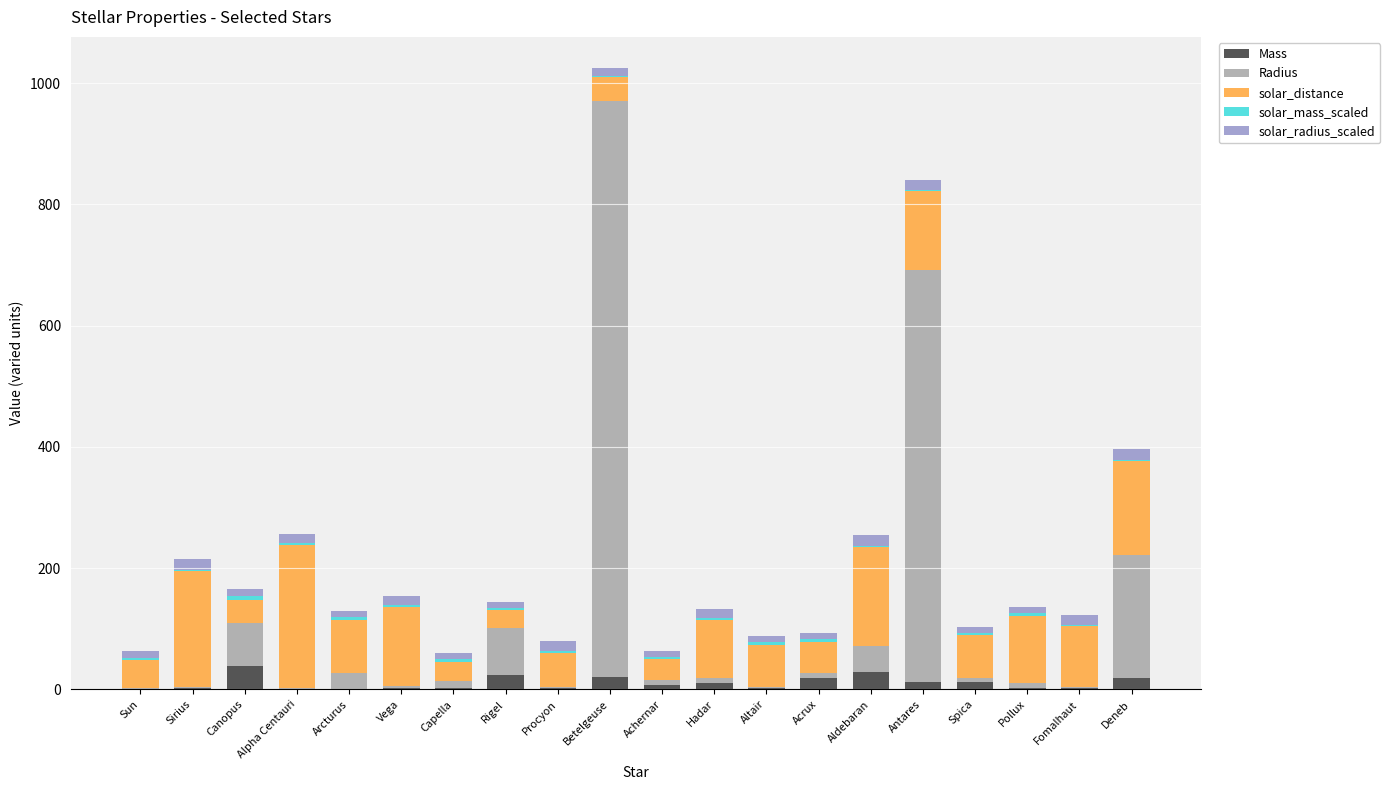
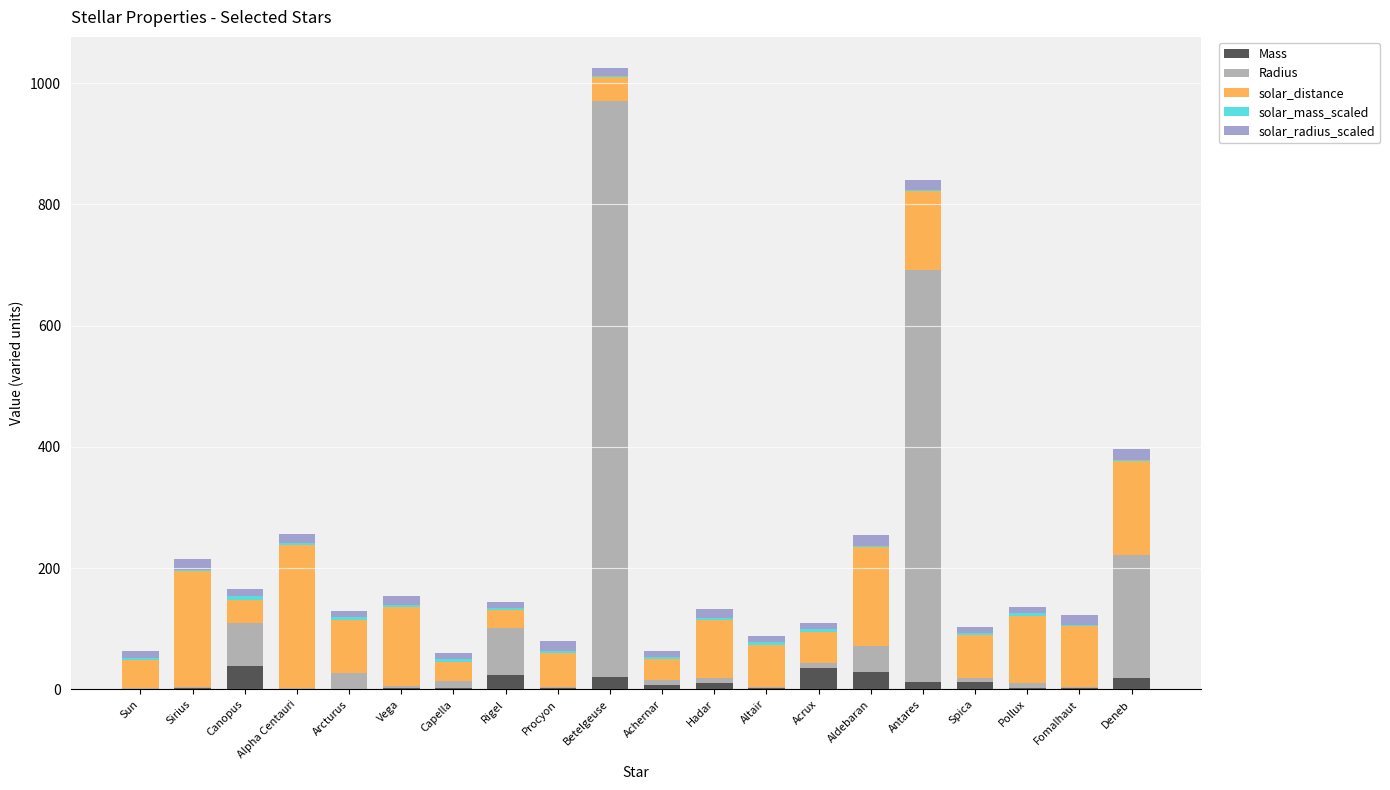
  {
    "Mass": {
      "Canopus": 40,
      "Rigel": 20,
      "Betelgeuse": 20,
      "Achernar": 10,
      "Hadar": 10,
-     "Acrux": 20,
+     "Acrux": 40,
      "Aldebaran": 30,
      "Antares": 10,
      "Spica": 10,
      "Deneb": 20
    },
    "solar_distance": {
      "Sun": 50,
      "Sirius": 190,
      "Canopus": 40,
      "Alpha Centauri": 240,
      "Arcturus": 90,
      "Vega": 130,
      "Capella": 30,
      "Rigel": 30,
      "Procyon": 60,
      "Betelgeuse": 40,
      "Achernar": 30,
      "Hadar": 100,
      "Altair": 70,
      "Acrux": 50,
      "Aldebaran": 160,
      "Antares": 130,
      "Spica": 70,
      "Pollux": 110,
      "Fomalhaut": 100,
      "Deneb": 160
    },
    "solar_mass_scaled": {
      "Sun": 0,
      "Canopus": 10,
      "Arcturus": 0,
      "Altair": 0,
      "Acrux": 0,
      "Spica": 0,
      "Pollux": 0
    }
  }
